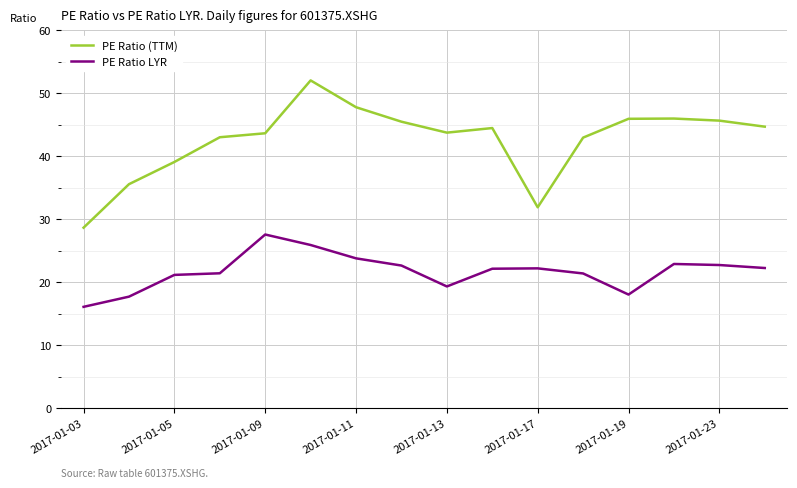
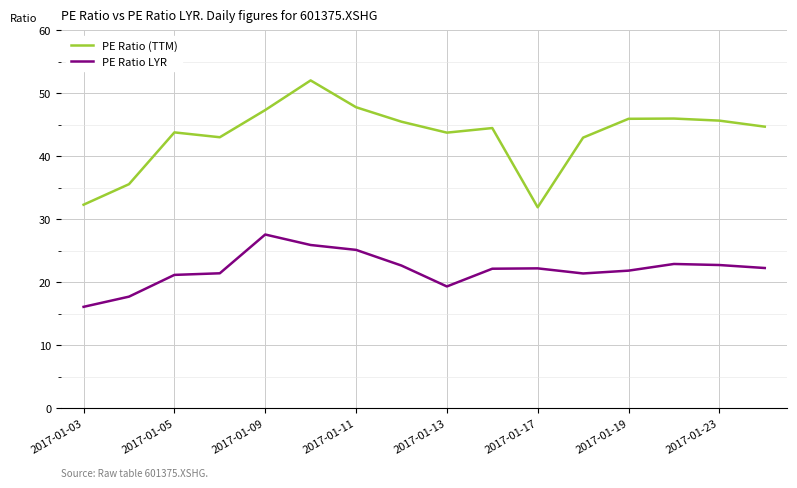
  {
    "PE Ratio (TTM)": {
-     "2017-01-03": 29,
-     "2017-01-05": 39,
-     "2017-01-09": 44,
+     "2017-01-03": 32,
+     "2017-01-05": 44,
+     "2017-01-09": 47,
      "2017-01-11": 48,
      "2017-01-13": 44,
      "2017-01-17": 32,
      "2017-01-19": 46,
      "2017-01-23": 46
    },
    "PE Ratio LYR": {
      "2017-01-03": 16,
      "2017-01-05": 21,
      "2017-01-09": 28,
-     "2017-01-11": 24,
+     "2017-01-11": 25,
      "2017-01-13": 19,
      "2017-01-17": 22,
-     "2017-01-19": 18,
+     "2017-01-19": 22,
      "2017-01-23": 23
    }
  }
